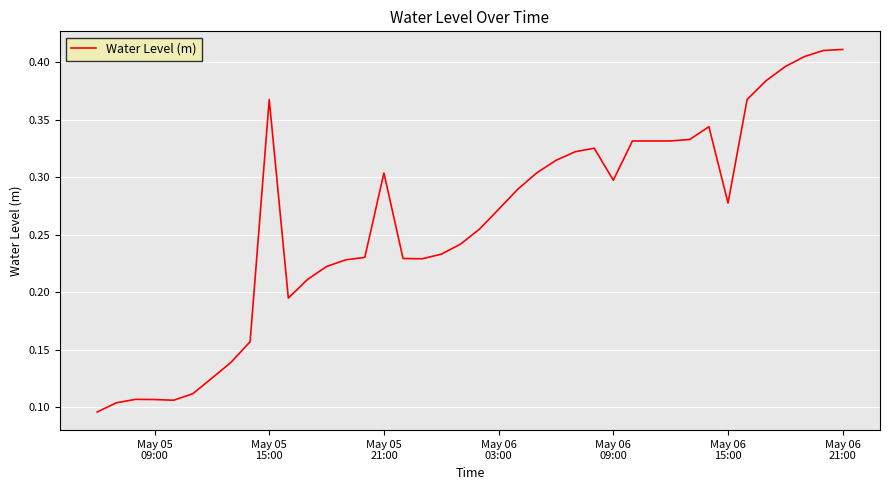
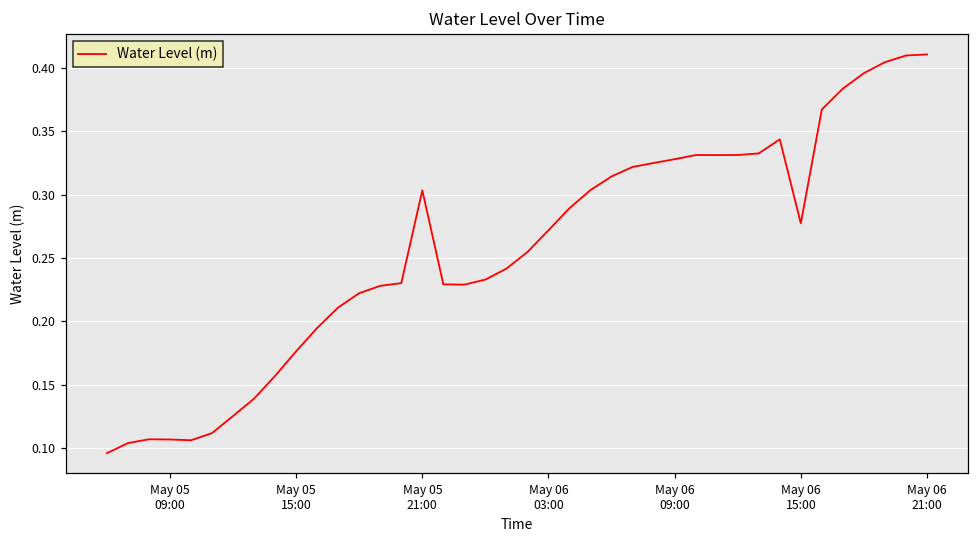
  {
    "May 05 09:00": 0.107,
-   "May 05 15:00": 0.367,
+   "May 05 15:00": 0.176,
    "May 05 21:00": 0.303,
    "May 06 03:00": 0.272,
-   "May 06 09:00": 0.297,
+   "May 06 09:00": 0.328,
    "May 06 15:00": 0.277,
    "May 06 21:00": 0.411
  }
